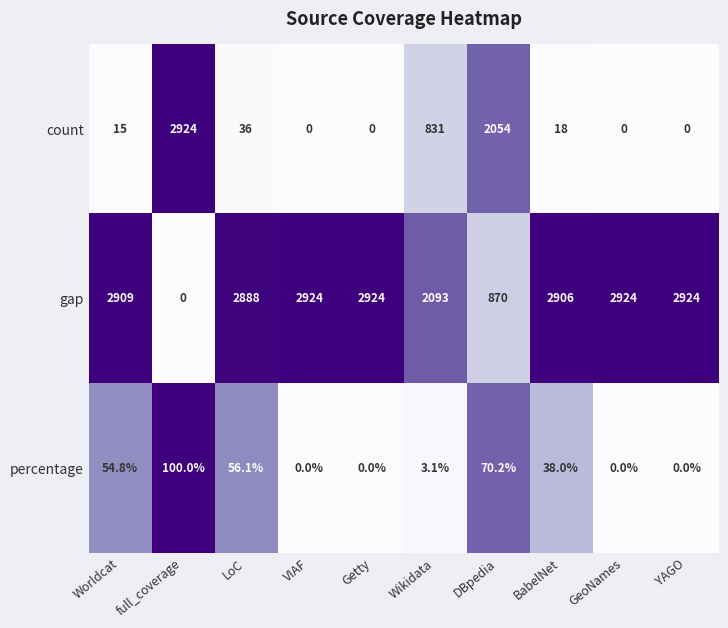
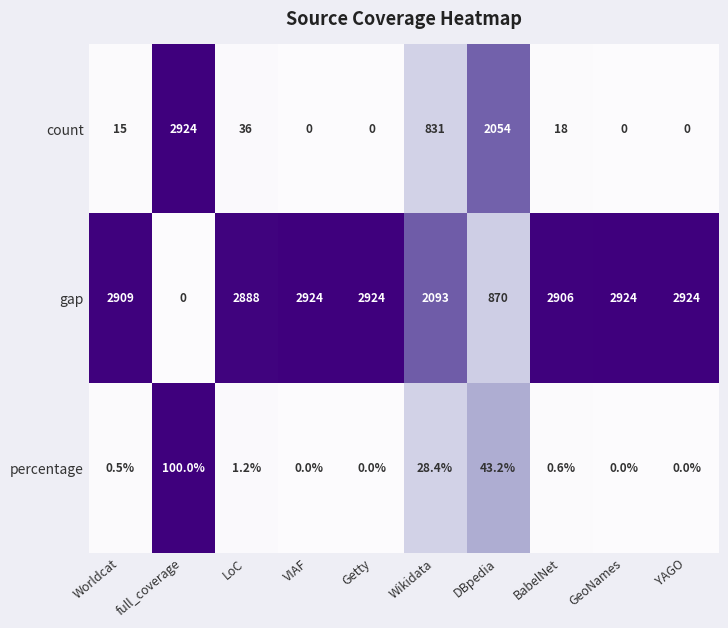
  {
    "count": {
      "Worldcat": "15",
      "full_coverage": "2924",
      "LoC": "36",
      "VIAF": "0",
      "Getty": "0",
      "Wikidata": "831",
      "DBpedia": "2054",
      "BabelNet": "18",
      "GeoNames": "0",
      "YAGO": "0"
    },
    "gap": {
      "Worldcat": "2909",
      "full_coverage": "0",
      "LoC": "2888",
      "VIAF": "2924",
      "Getty": "2924",
      "Wikidata": "2093",
      "DBpedia": "870",
      "BabelNet": "2906",
      "GeoNames": "2924",
      "YAGO": "2924"
    },
    "percentage": {
-     "Worldcat": "54.8%",
+     "Worldcat": "0.5%",
      "full_coverage": "100.0%",
-     "LoC": "56.1%",
+     "LoC": "1.2%",
      "VIAF": "0.0%",
      "Getty": "0.0%",
-     "Wikidata": "3.1%",
-     "DBpedia": "70.2%",
-     "BabelNet": "38.0%",
+     "Wikidata": "28.4%",
+     "DBpedia": "43.2%",
+     "BabelNet": "0.6%",
      "GeoNames": "0.0%",
      "YAGO": "0.0%"
    }
  }
